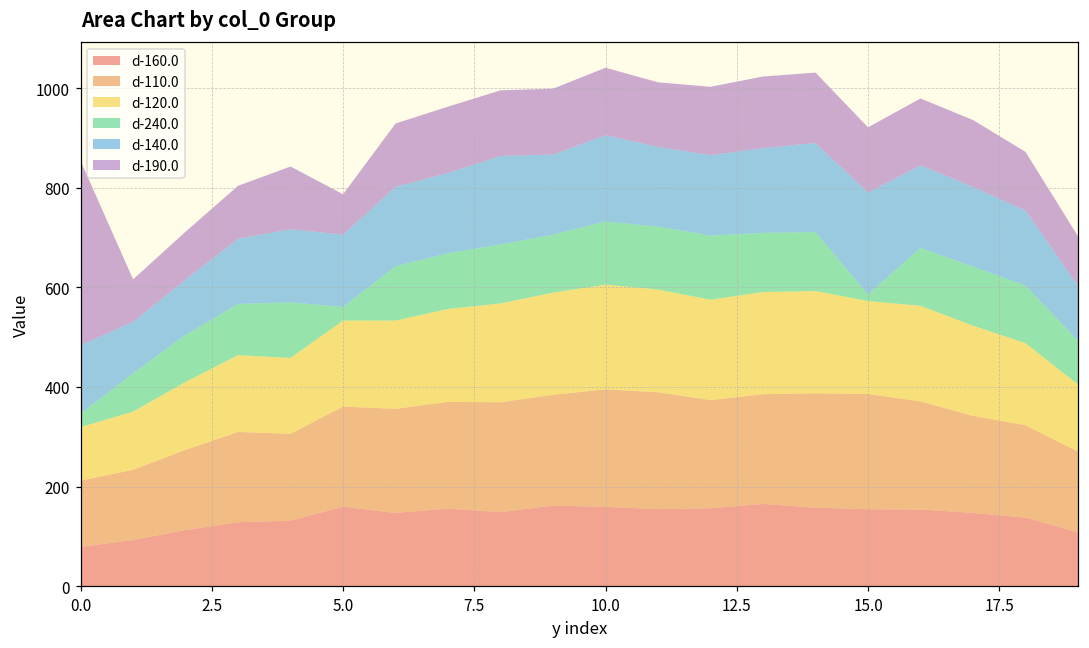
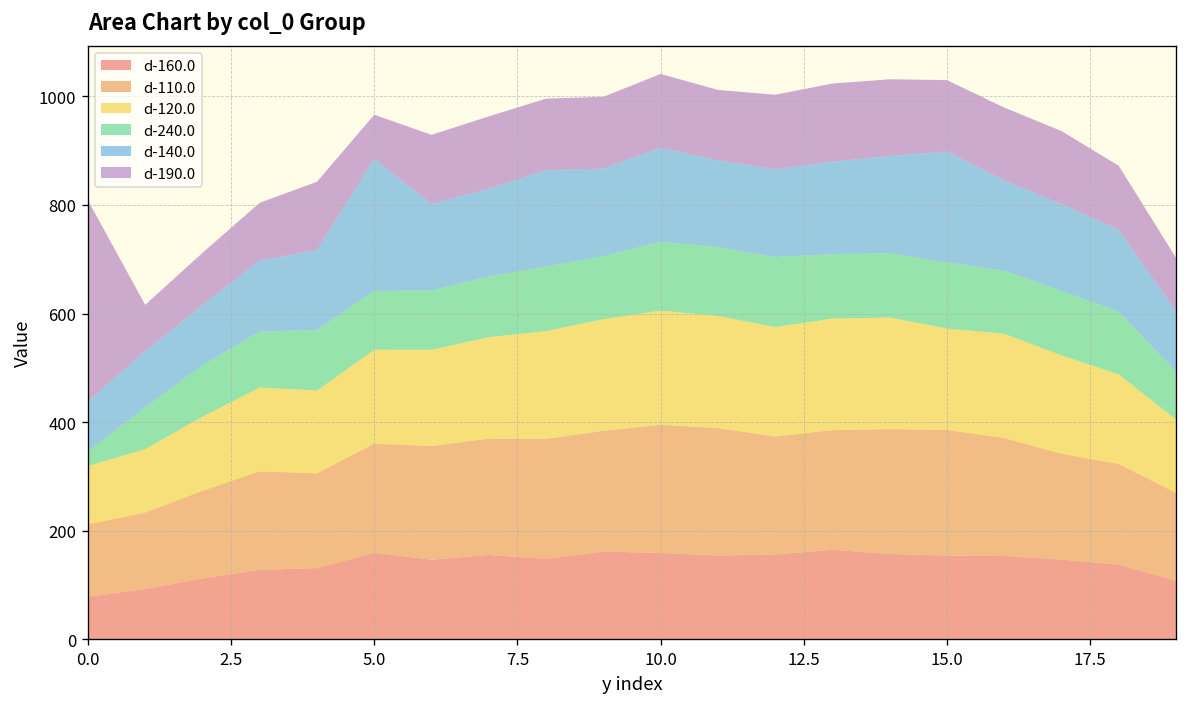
  {
    "d-240.0": {
      "0.0": 30,
-     "5.0": 30,
+     "5.0": 110,
      "10.0": 130,
-     "15.0": 10
+     "15.0": 120
    },
    "d-140.0": {
-     "0.0": 140,
-     "5.0": 150,
+     "0.0": 90,
+     "5.0": 240,
      "10.0": 170,
      "15.0": 200
    },
    "d-190.0": {
      "0.0": 370,
      "5.0": 80,
      "10.0": 140,
      "15.0": 130
    }
  }
